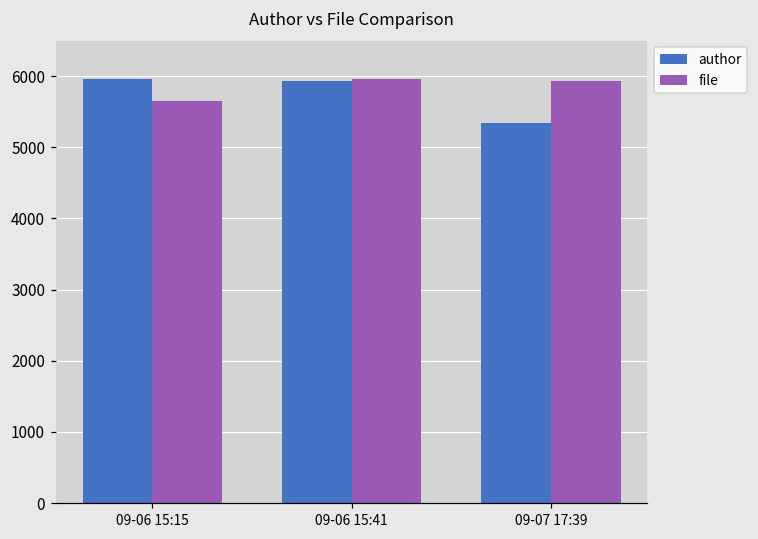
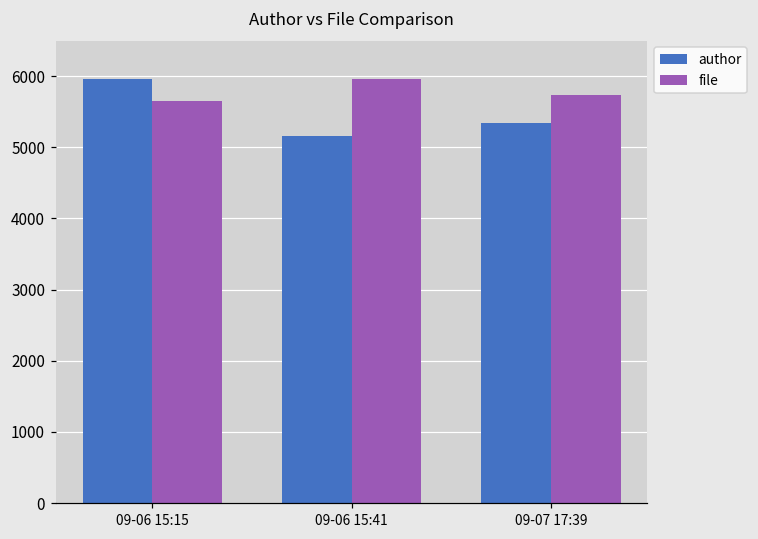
  {
    "author": {
      "09-06 15:15": 6000,
-     "09-06 15:41": 5900,
+     "09-06 15:41": 5200,
      "09-07 17:39": 5300
    },
    "file": {
      "09-06 15:15": 5600,
      "09-06 15:41": 6000,
-     "09-07 17:39": 5900
+     "09-07 17:39": 5700
    }
  }
